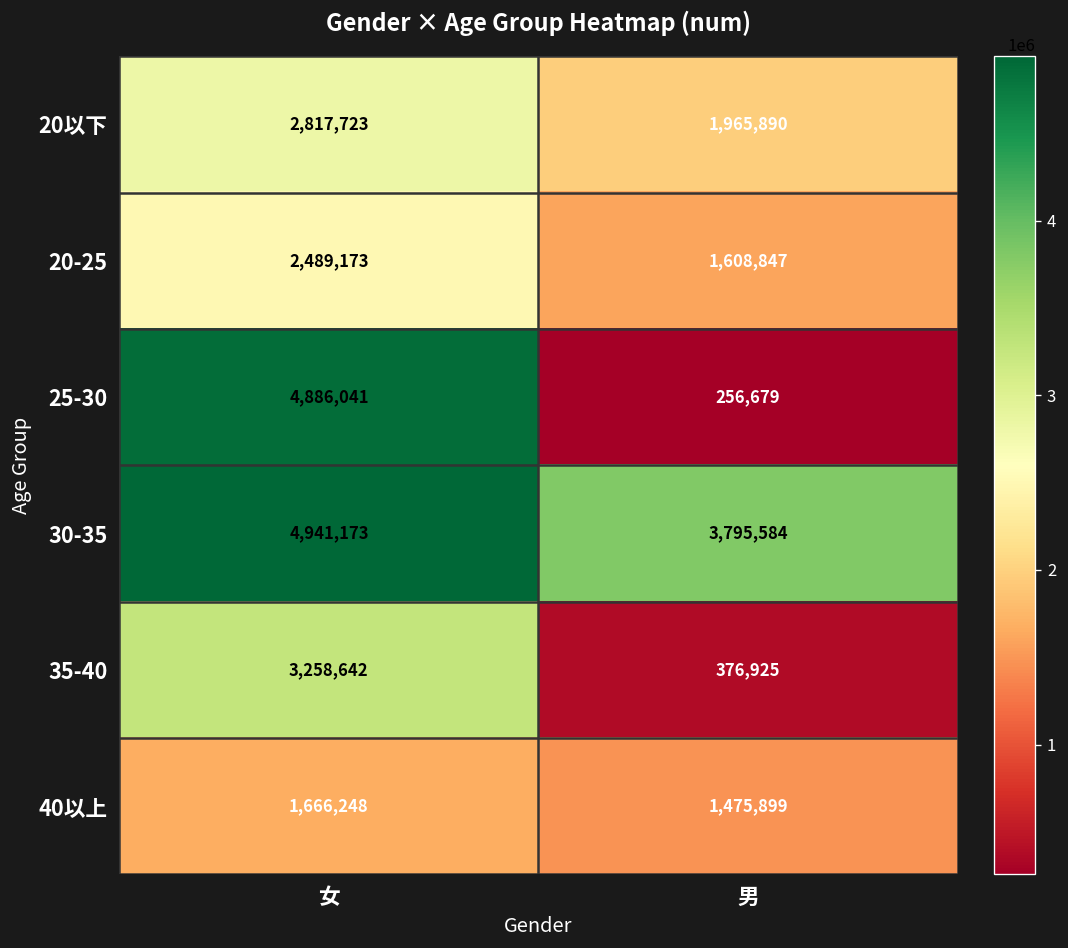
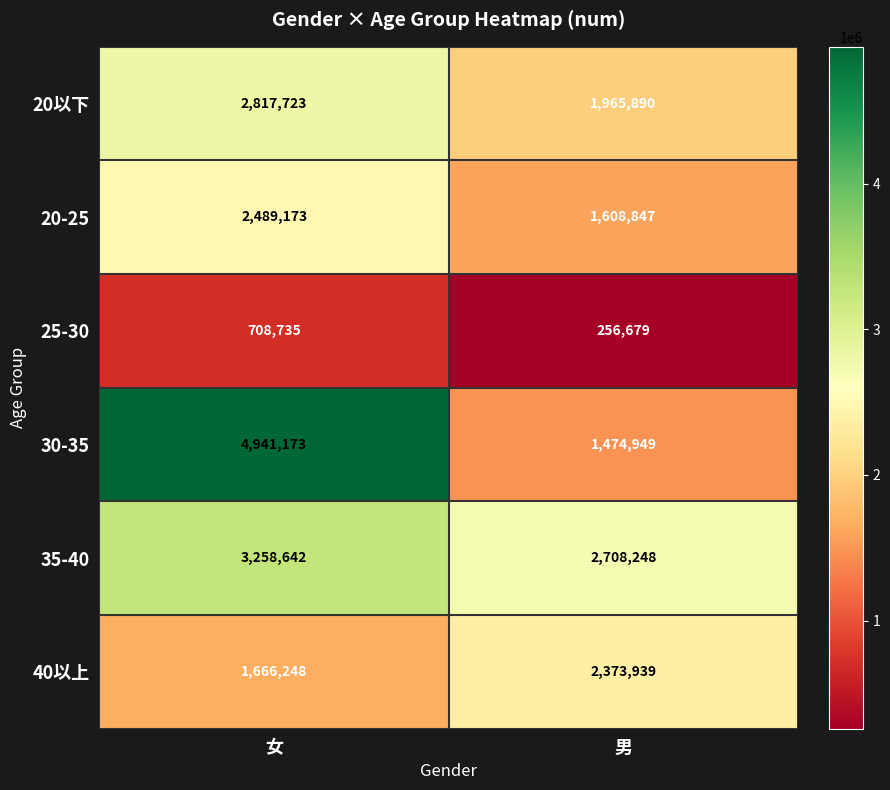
  {
    "20以下": {
      "女": "2,817,723",
      "男": "1,965,890"
    },
    "20-25": {
      "女": "2,489,173",
      "男": "1,608,847"
    },
    "25-30": {
-     "女": "4,886,041",
+     "女": "708,735",
      "男": "256,679"
    },
    "30-35": {
      "女": "4,941,173",
-     "男": "3,795,584"
+     "男": "1,474,949"
    },
    "35-40": {
      "女": "3,258,642",
-     "男": "376,925"
+     "男": "2,708,248"
    },
    "40以上": {
      "女": "1,666,248",
-     "男": "1,475,899"
+     "男": "2,373,939"
    }
  }
